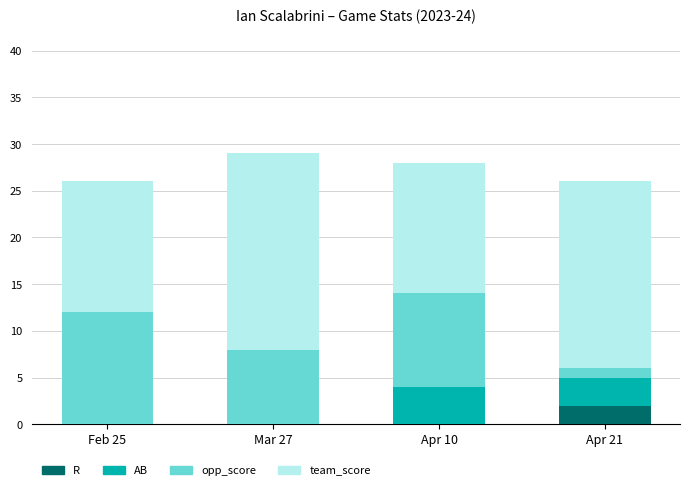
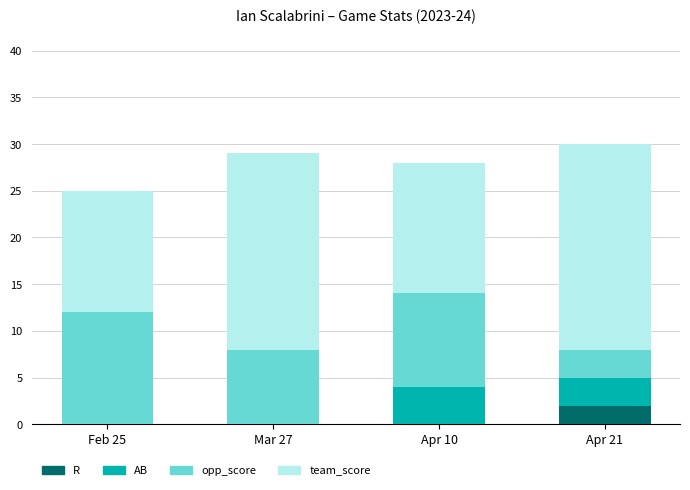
  {
    "R": {
      "Feb 25": 0,
      "Mar 27": 0,
      "Apr 10": 0,
      "Apr 21": 2
    },
    "opp_score": {
-     "Apr 21": 1
+     "Apr 21": 3
    },
    "team_score": {
-     "Feb 25": 14,
+     "Feb 25": 13,
      "Mar 27": 21,
      "Apr 10": 14,
-     "Apr 21": 20
+     "Apr 21": 22
    }
  }
